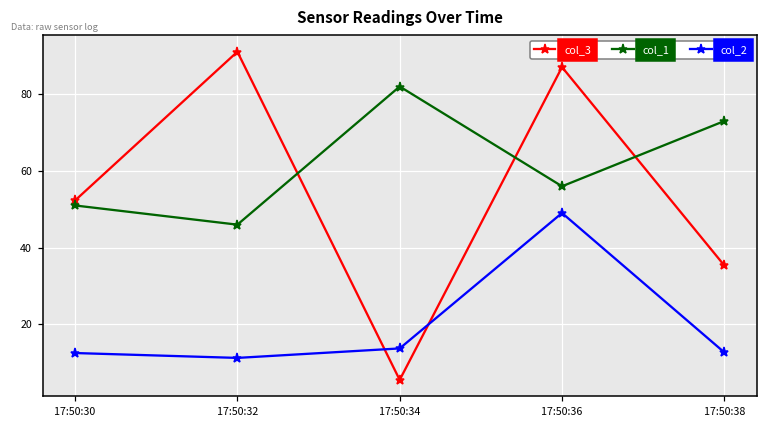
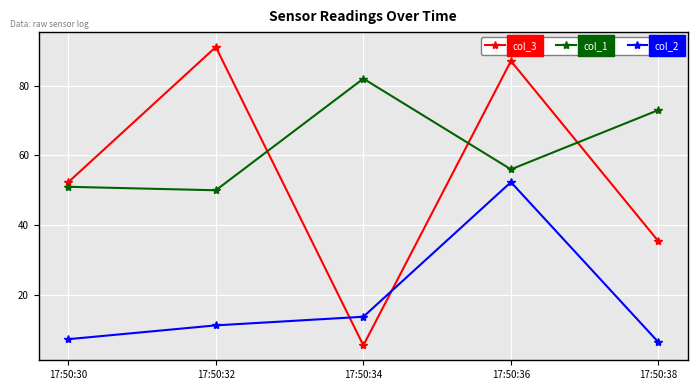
  {
    "col_3": {
      "17:50:30": 52,
      "17:50:32": 91,
      "17:50:34": 6,
      "17:50:36": 87,
      "17:50:38": 35
    },
    "col_1": {
      "17:50:30": 51,
-     "17:50:32": 46,
+     "17:50:32": 50,
      "17:50:34": 82,
      "17:50:36": 56,
      "17:50:38": 73
    },
    "col_2": {
-     "17:50:30": 13,
+     "17:50:30": 7,
      "17:50:32": 11,
      "17:50:34": 14,
-     "17:50:36": 49,
-     "17:50:38": 13
+     "17:50:36": 52,
+     "17:50:38": 6
    }
  }
